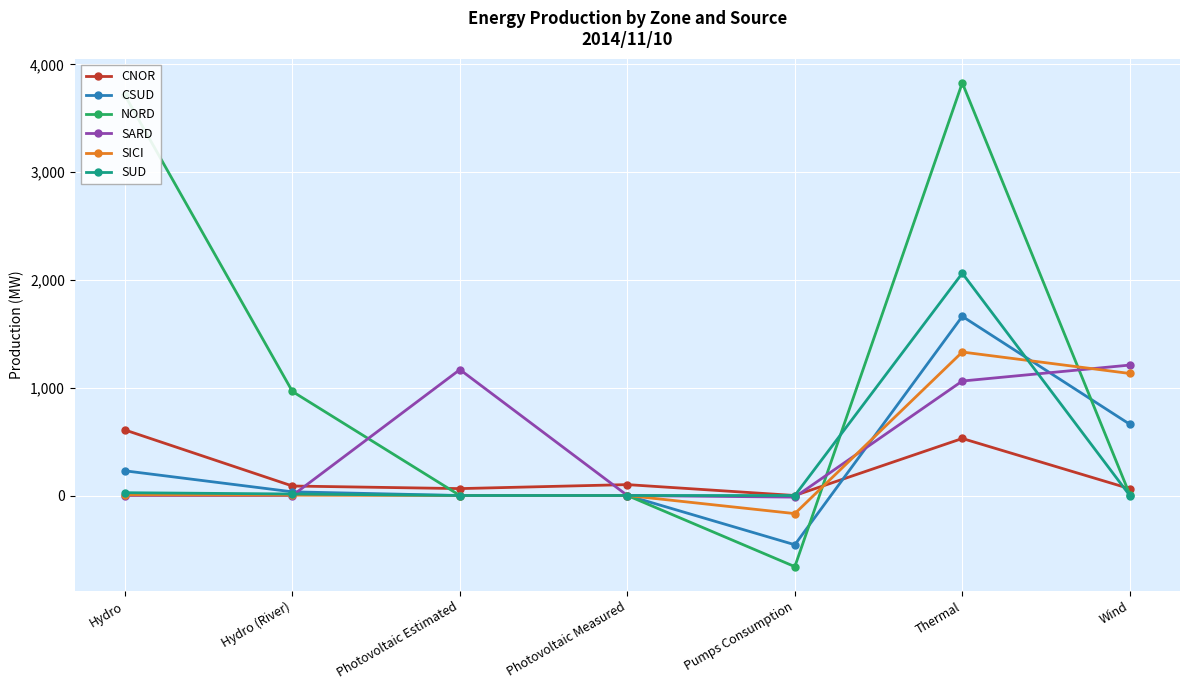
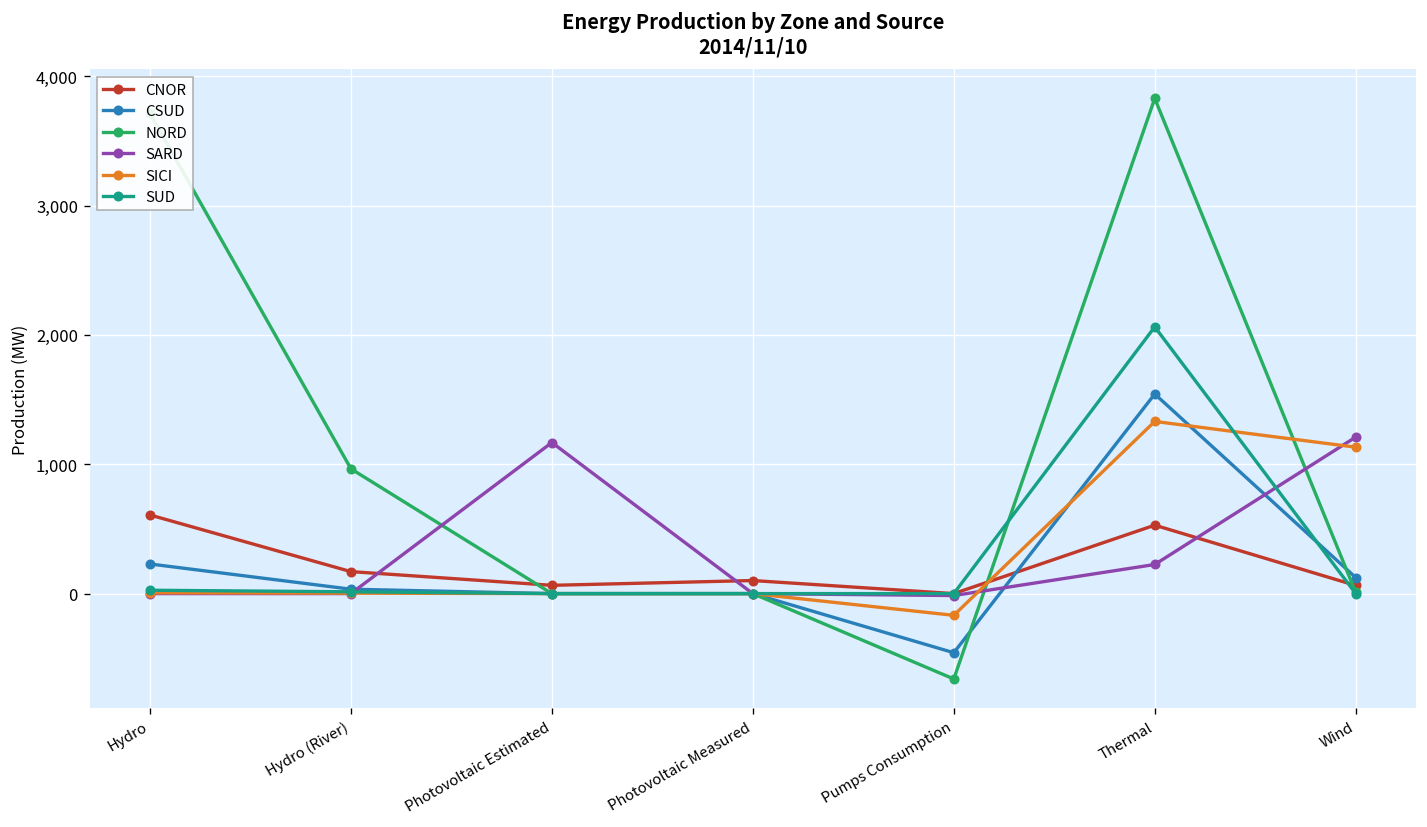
  {
    "CNOR": {
      "Hydro": "610",
-     "Hydro (River)": "90",
+     "Hydro (River)": "170",
      "Photovoltaic Estimated": "60",
      "Photovoltaic Measured": "100",
      "Thermal": "530",
      "Wind": "60"
    },
    "CSUD": {
      "Hydro": "230",
      "Pumps Consumption": "-460",
-     "Thermal": "1,660",
-     "Wind": "660"
+     "Thermal": "1,540",
+     "Wind": "120"
    },
    "SARD": {
      "Photovoltaic Estimated": "1,170",
-     "Thermal": "1,060",
+     "Thermal": "230",
      "Wind": "1,210"
    },
    "SICI": {
      "Pumps Consumption": "-170",
      "Thermal": "1,330",
      "Wind": "1,130"
    }
  }
